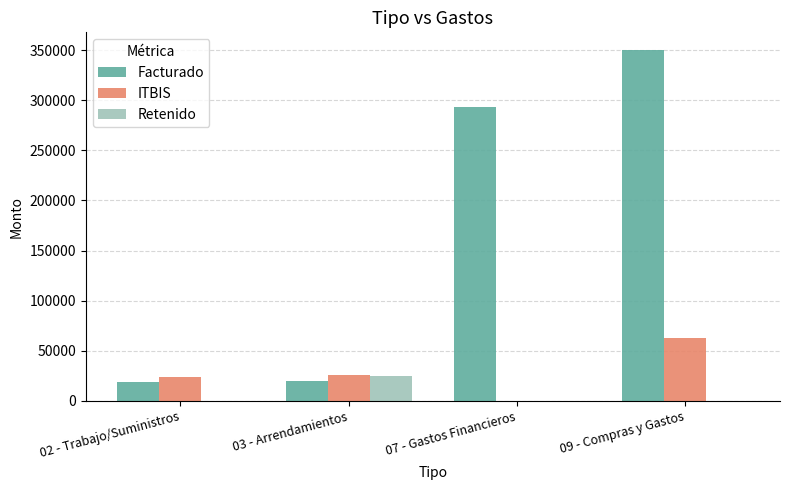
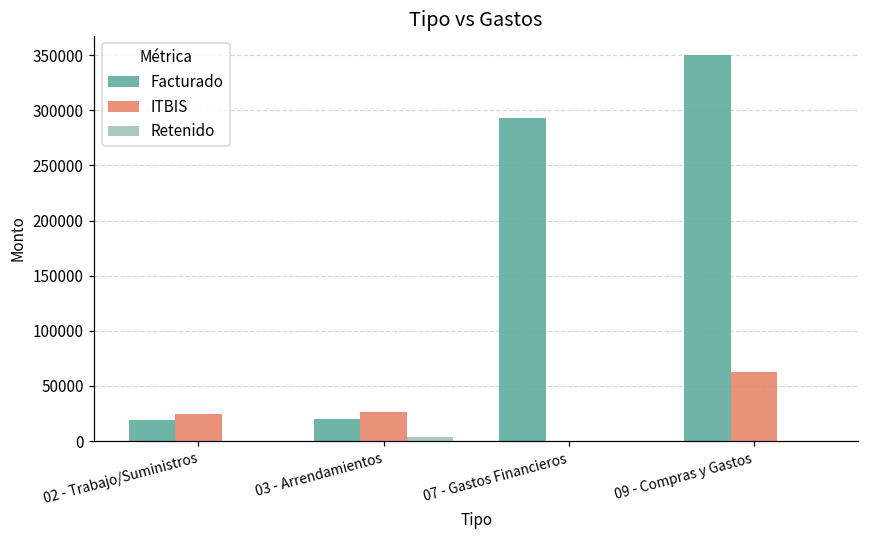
  {
    "Facturado": {
      "02 - Trabajo/Suministros": 19000,
      "03 - Arrendamientos": 20000,
      "07 - Gastos Financieros": 293000,
      "09 - Compras y Gastos": 350000
    },
    "ITBIS": {
      "02 - Trabajo/Suministros": 24000,
      "03 - Arrendamientos": 26000,
      "07 - Gastos Financieros": 0,
      "09 - Compras y Gastos": 63000
    },
    "Retenido": {
      "02 - Trabajo/Suministros": 0,
-     "03 - Arrendamientos": 25000,
+     "03 - Arrendamientos": 4000,
      "07 - Gastos Financieros": 0,
      "09 - Compras y Gastos": 0
    }
  }
